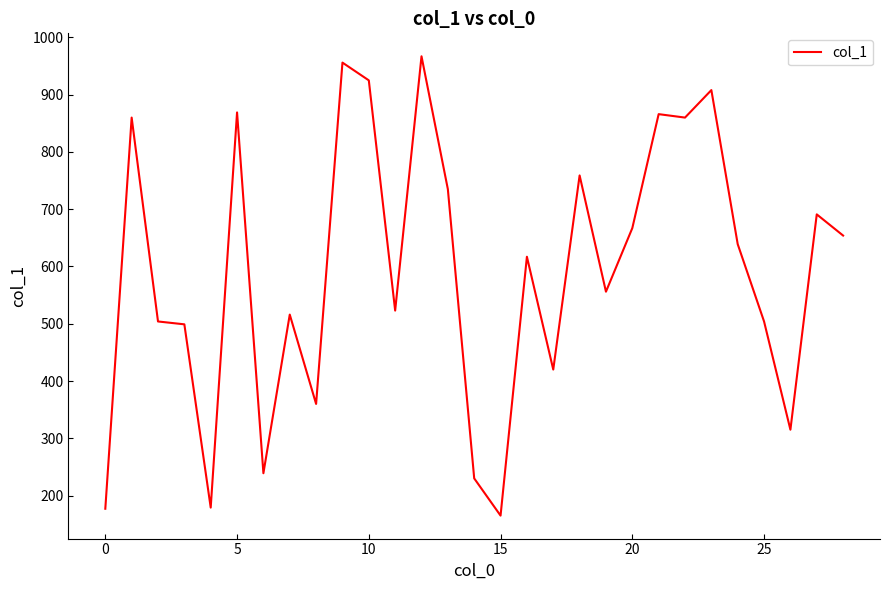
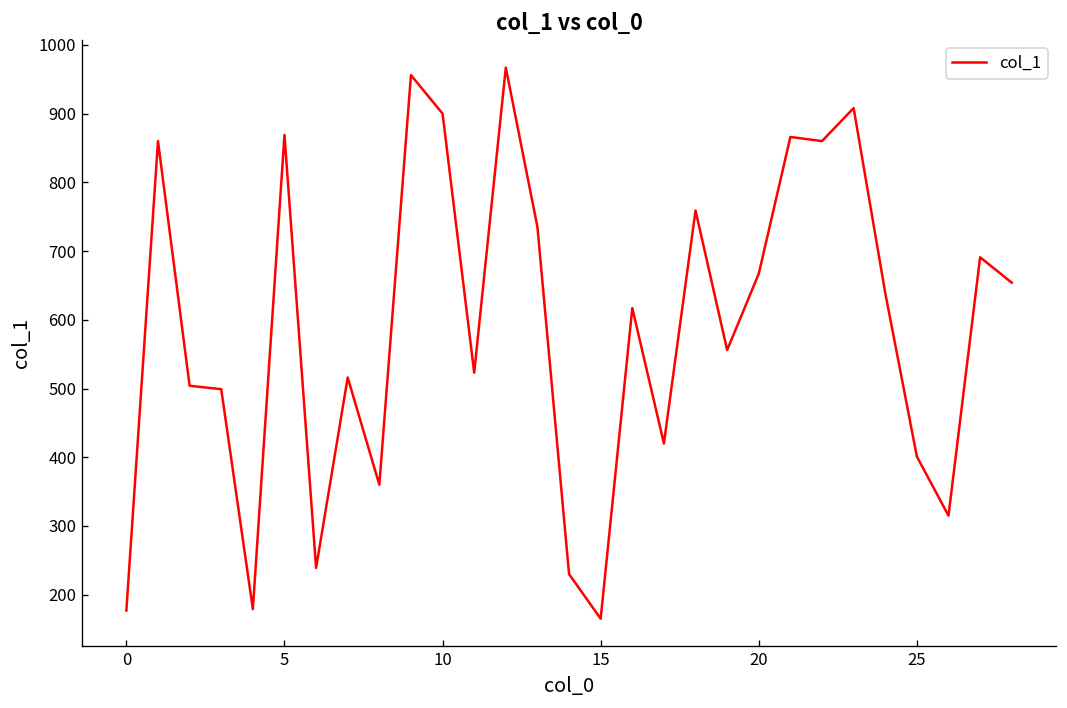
  {
    "0": 180,
    "5": 870,
-   "10": 930,
+   "10": 900,
    "15": 170,
    "20": 670,
-   "25": 500
+   "25": 400
  }
